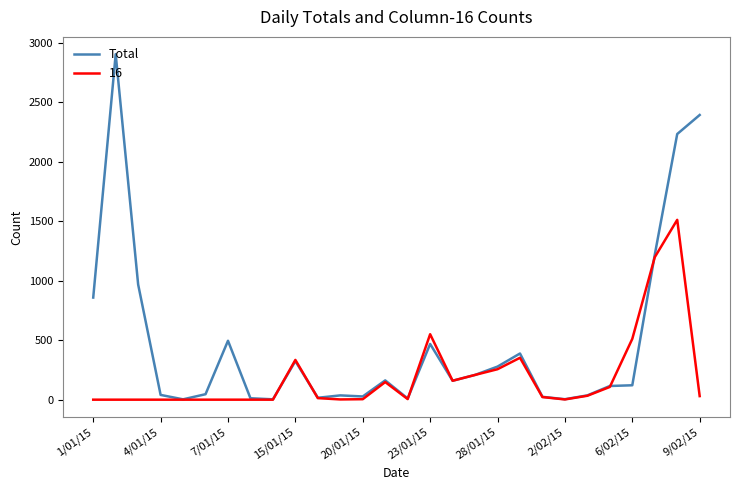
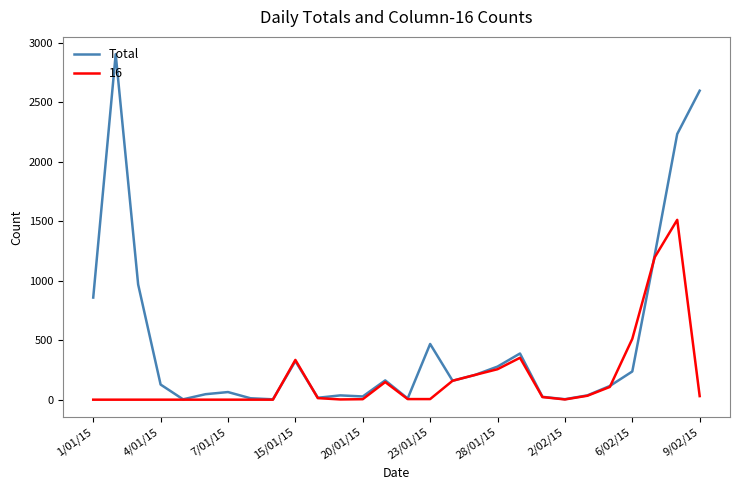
  {
    "Total": {
      "1/01/15": 860,
-     "4/01/15": 40,
-     "7/01/15": 500,
+     "4/01/15": 130,
+     "7/01/15": 60,
      "20/01/15": 30,
      "23/01/15": 470,
      "28/01/15": 280,
-     "6/02/15": 120,
-     "9/02/15": 2390
+     "6/02/15": 240,
+     "9/02/15": 2600
    },
    "16": {
      "1/01/15": 0,
      "4/01/15": 0,
      "7/01/15": 0,
      "20/01/15": 0,
-     "23/01/15": 550,
+     "23/01/15": 10,
      "28/01/15": 260,
      "6/02/15": 510,
      "9/02/15": 30
    }
  }
